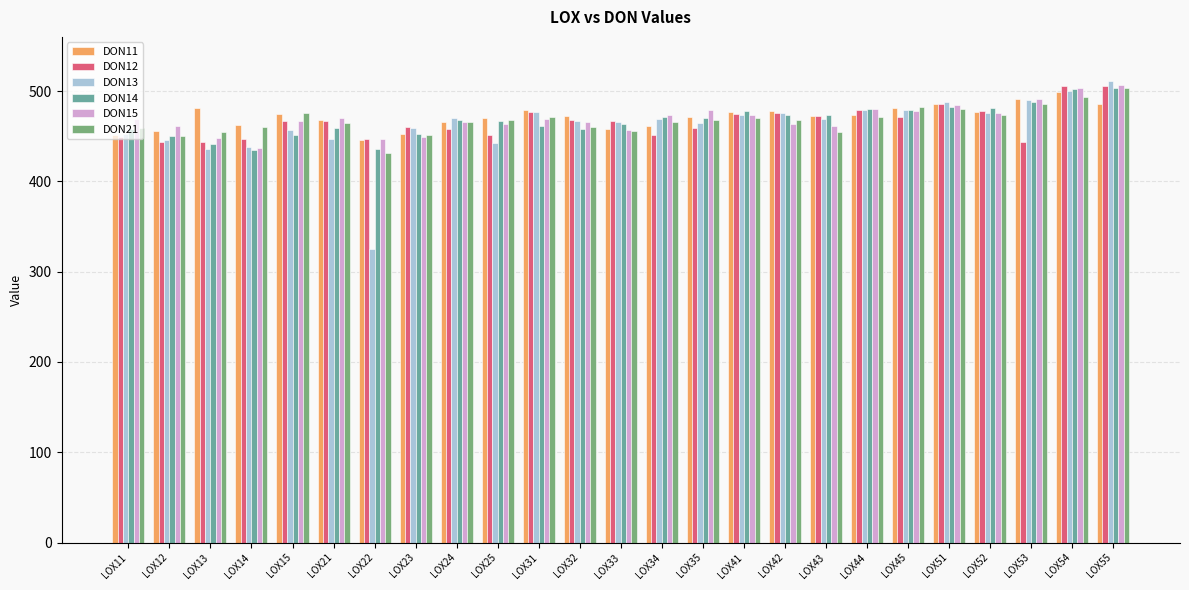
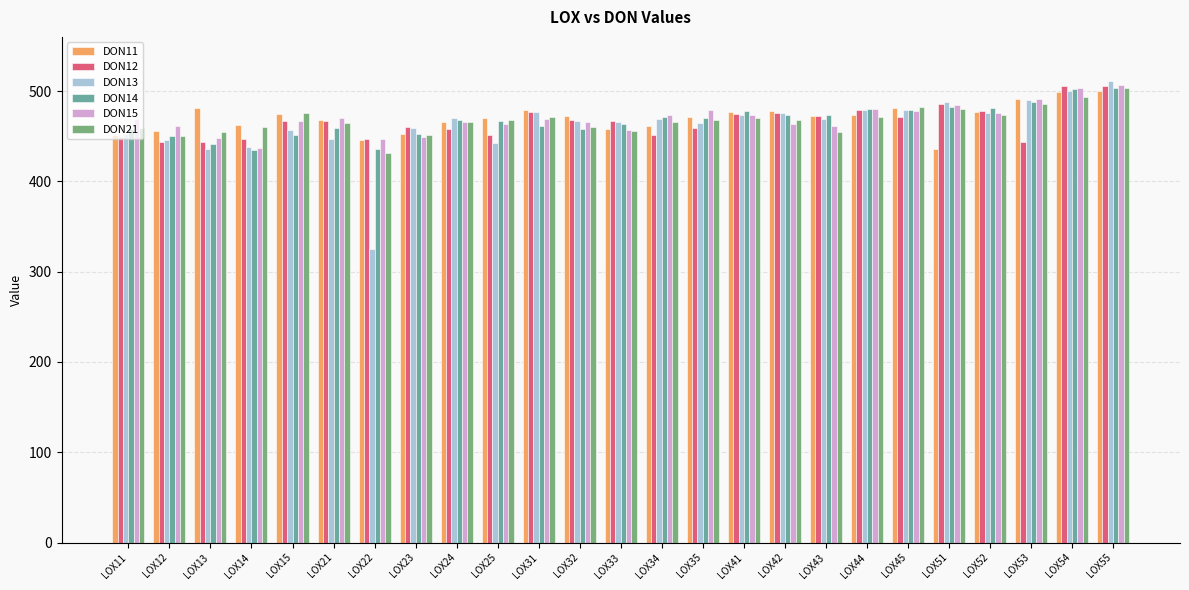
  {
    "DON11": {
      "LOX12": 460,
      "LOX13": 480,
      "LOX14": 460,
      "LOX15": 470,
      "LOX21": 470,
      "LOX22": 450,
      "LOX23": 450,
      "LOX24": 470,
      "LOX25": 470,
      "LOX31": 480,
      "LOX32": 470,
      "LOX33": 460,
      "LOX34": 460,
      "LOX35": 470,
      "LOX41": 480,
      "LOX42": 480,
      "LOX43": 470,
      "LOX44": 470,
      "LOX45": 480,
-     "LOX51": 490,
+     "LOX51": 440,
      "LOX52": 480,
      "LOX53": 490,
      "LOX54": 500,
-     "LOX55": 490
+     "LOX55": 500
    },
    "DON12": {
      "LOX12": 440,
      "LOX13": 440,
      "LOX14": 450,
      "LOX15": 470,
      "LOX21": 470,
      "LOX22": 450,
      "LOX23": 460,
      "LOX24": 460,
      "LOX25": 450,
      "LOX31": 480,
      "LOX32": 470,
      "LOX33": 470,
      "LOX34": 450,
      "LOX35": 460,
      "LOX41": 480,
      "LOX42": 480,
      "LOX43": 470,
      "LOX44": 480,
      "LOX45": 470,
      "LOX51": 490,
      "LOX52": 480,
      "LOX53": 440,
      "LOX54": 510,
      "LOX55": 510
    }
  }
